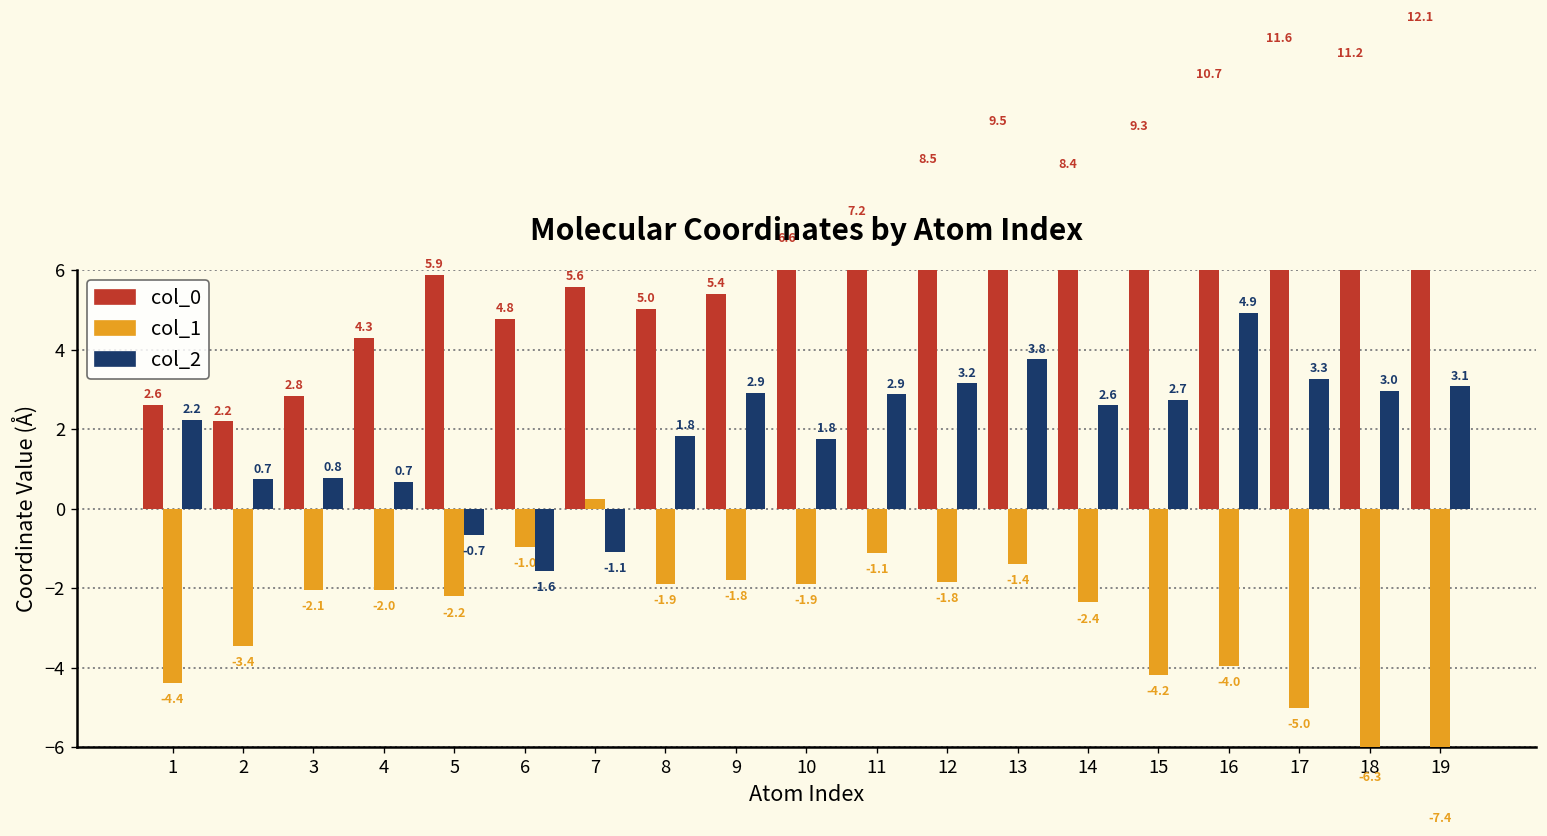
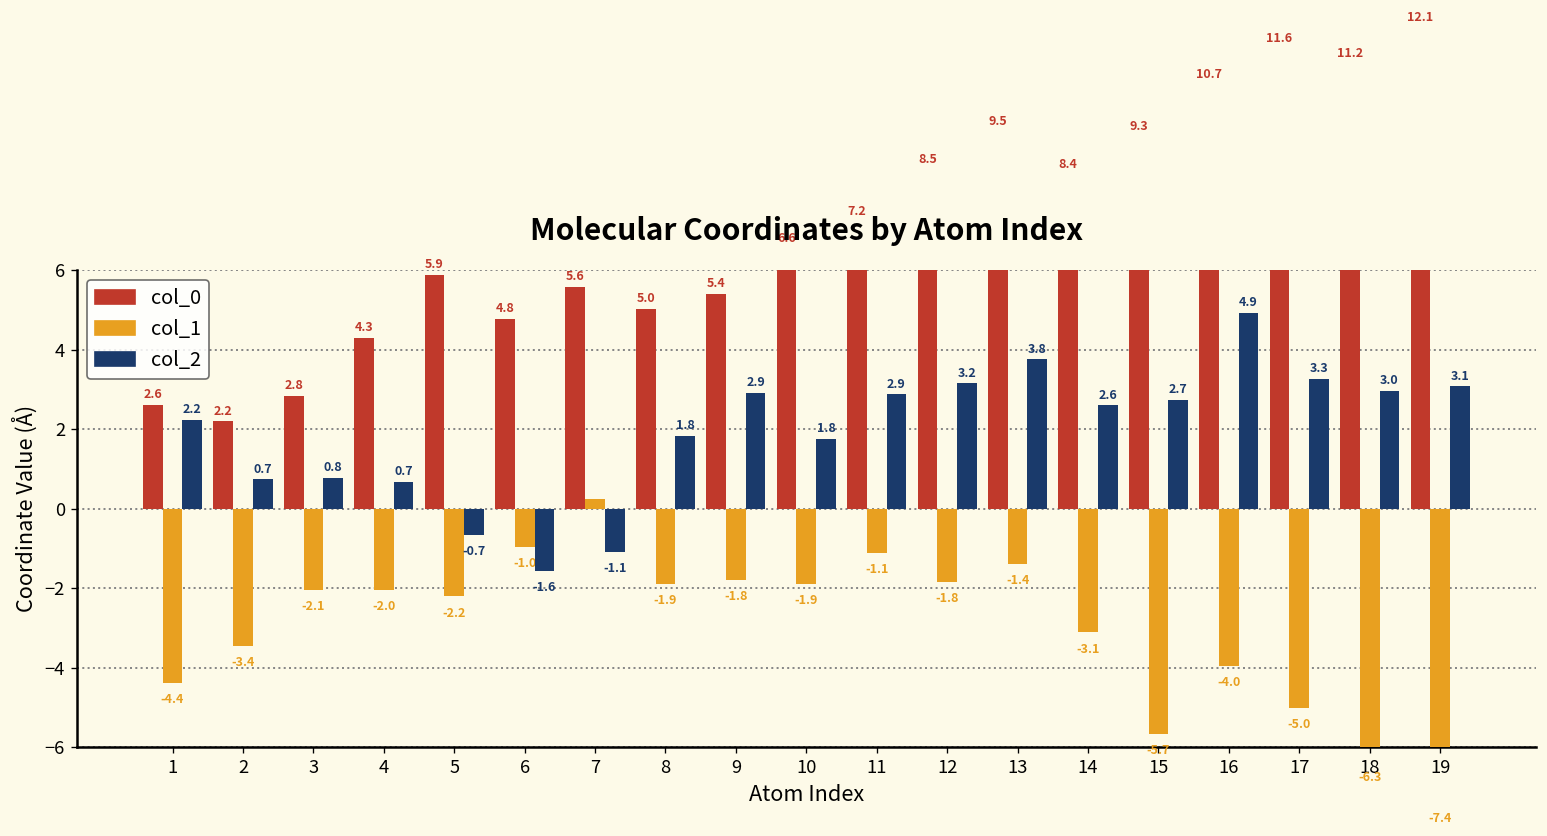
  {
    "col_0": {
      "1": 2.6,
      "2": 2.2,
      "3": 2.8,
      "4": 4.3,
      "5": 5.9,
      "6": 4.8,
      "7": 5.6,
      "8": 5.0,
      "9": 5.4
    },
    "col_1": {
      "1": -4.4,
      "2": -3.4,
      "3": -2.1,
      "4": -2.0,
      "5": -2.2,
      "6": -1.0,
      "8": -1.9,
      "9": -1.8,
      "10": -1.9,
      "11": -1.1,
      "12": -1.8,
      "13": -1.4,
-     "14": -2.4,
-     "15": -4.2,
+     "14": -3.1,
+     "15": -5.7,
      "16": -4.0,
      "17": -5.0
    },
    "col_2": {
      "1": 2.2,
      "2": 0.7,
      "3": 0.8,
      "4": 0.7,
      "5": -0.7,
      "6": -1.6,
      "7": -1.1,
      "8": 1.8,
      "9": 2.9,
      "10": 1.8,
      "11": 2.9,
      "12": 3.2,
      "13": 3.8,
      "14": 2.6,
      "15": 2.7,
      "16": 4.9,
      "17": 3.3,
      "18": 3.0,
      "19": 3.1
    }
  }
